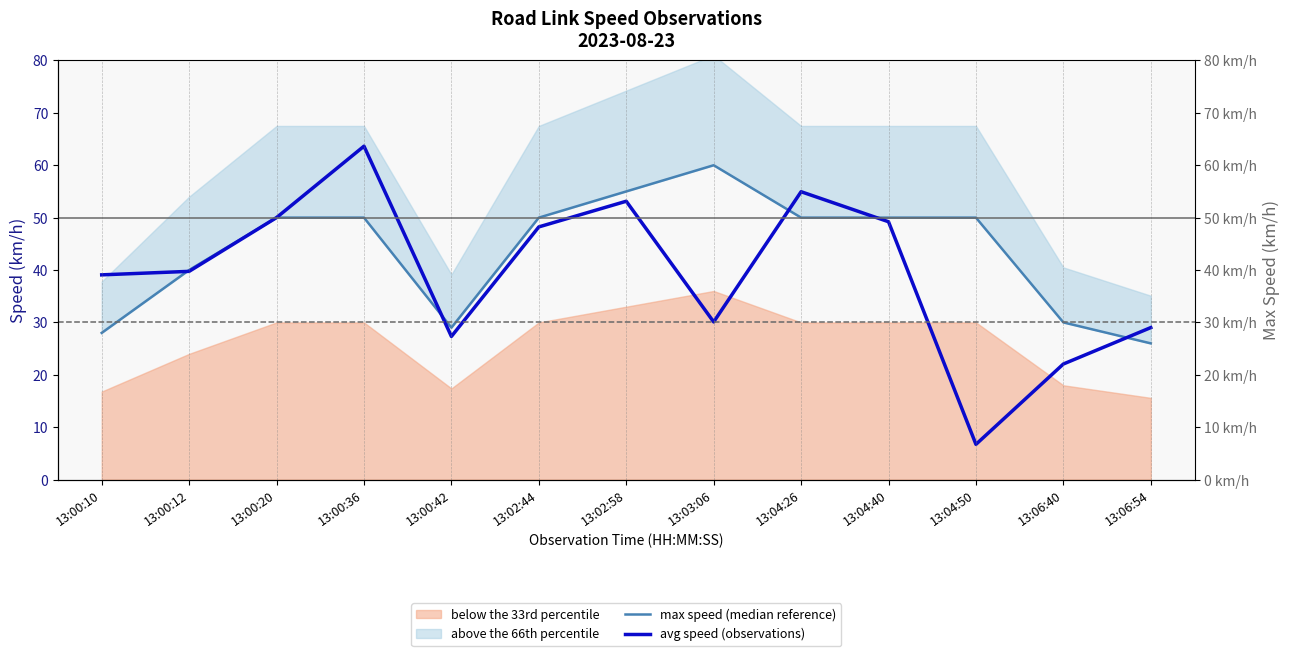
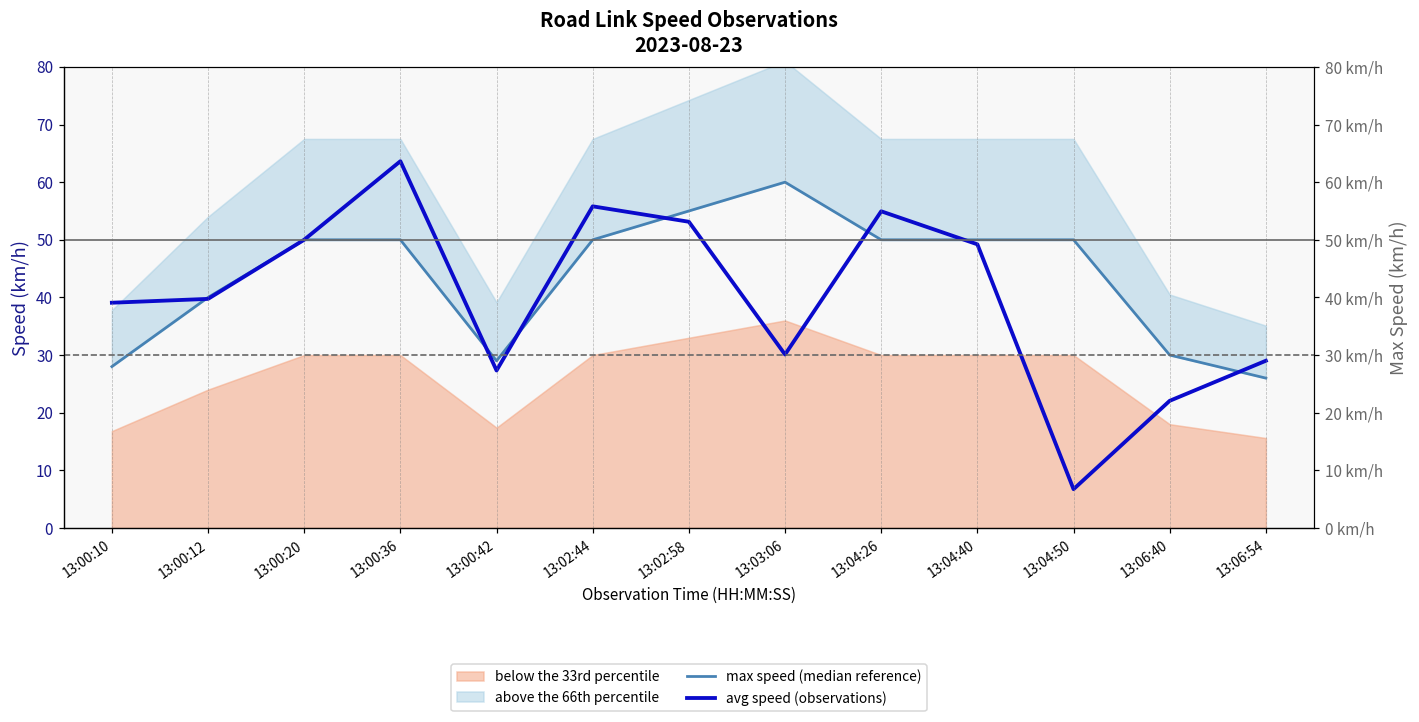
  {
    "max speed (median reference)": {
      "13:00:10": 28,
      "13:00:36": 50,
      "13:00:42": 29,
      "13:02:44": 50,
      "13:02:58": 55,
      "13:03:06": 60,
      "13:04:26": 50,
      "13:04:40": 50,
      "13:04:50": 50,
      "13:06:40": 30,
      "13:06:54": 26
    },
    "below the 33rd percentile": {
      "13:00:10": 17,
      "13:00:12": 24,
      "13:00:20": 30,
      "13:00:36": 30,
      "13:00:42": 17,
      "13:02:44": 30,
      "13:02:58": 33,
      "13:03:06": 36,
      "13:04:26": 30,
      "13:04:40": 30,
      "13:04:50": 30,
      "13:06:40": 18,
      "13:06:54": 16
    },
    "avg speed (observations)": {
      "13:00:10": 39,
      "13:00:36": 64,
      "13:00:42": 27,
-     "13:02:44": 48,
+     "13:02:44": 56,
      "13:02:58": 53,
      "13:03:06": 30,
      "13:04:26": 55,
      "13:04:40": 49,
      "13:04:50": 7,
      "13:06:40": 22,
      "13:06:54": 29
    }
  }
